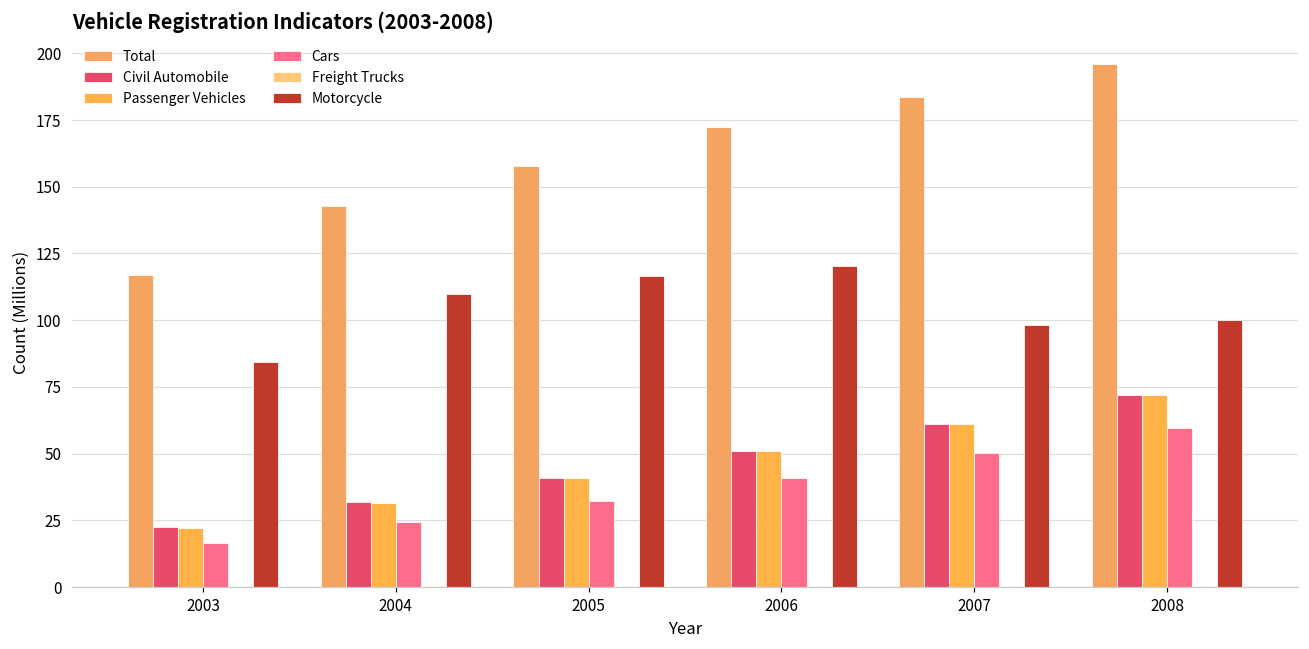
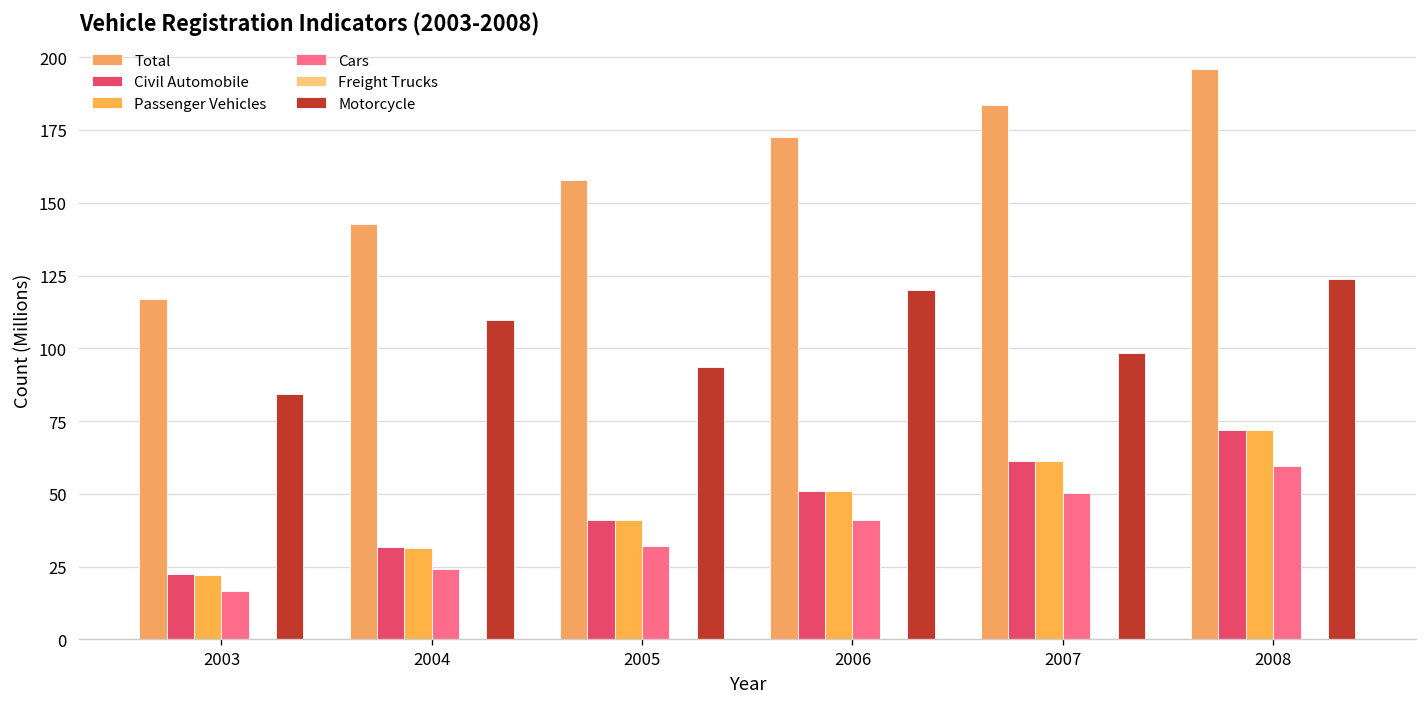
  {
    "Motorcycle": {
      "2003": 84,
      "2004": 110,
-     "2005": 117,
+     "2005": 94,
      "2006": 120,
      "2007": 98,
-     "2008": 100
+     "2008": 124
    }
  }
